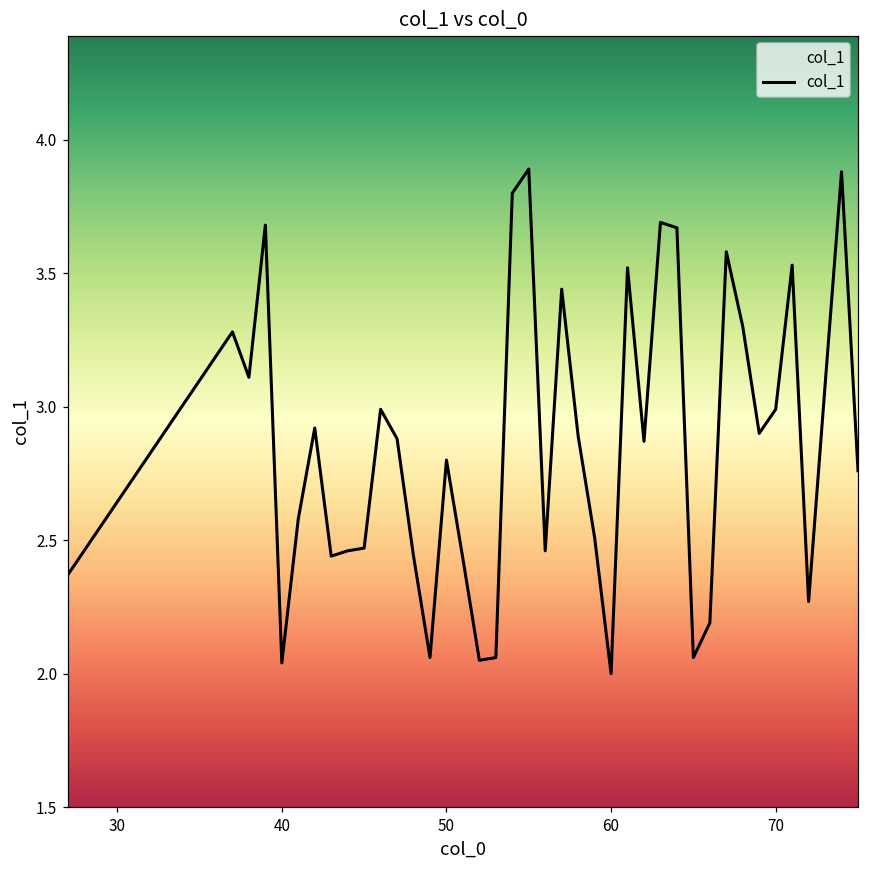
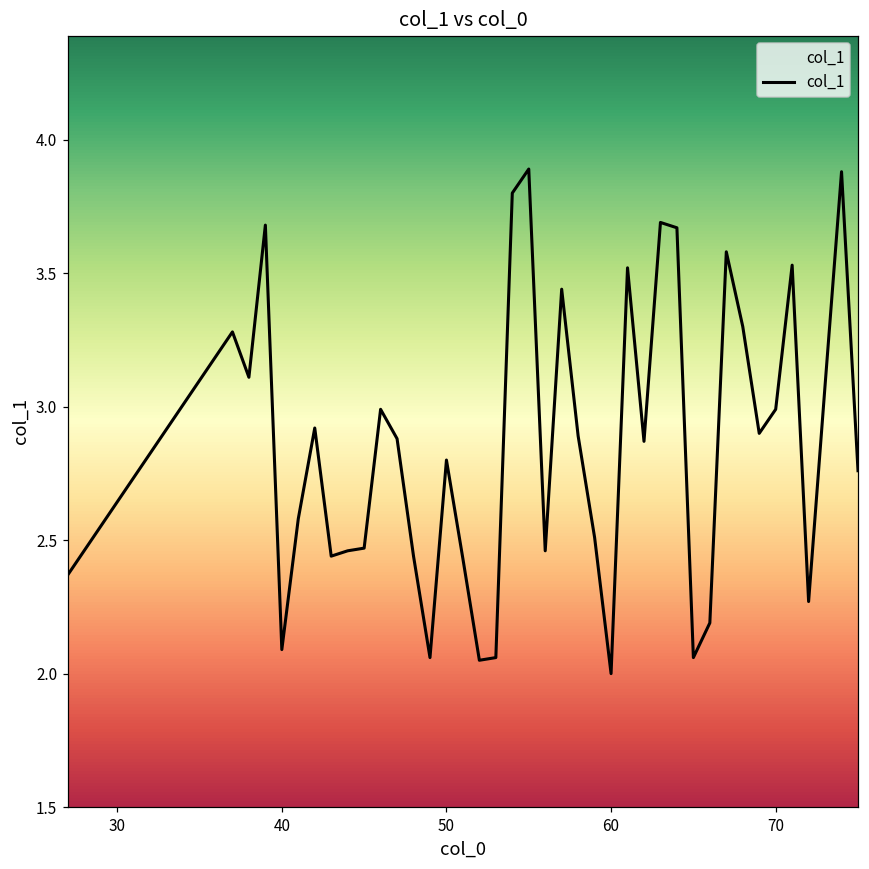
  {
-   "40": 2.04,
+   "40": 2.09,
    "50": 2.80,
    "60": 2.00,
    "70": 2.99
  }
